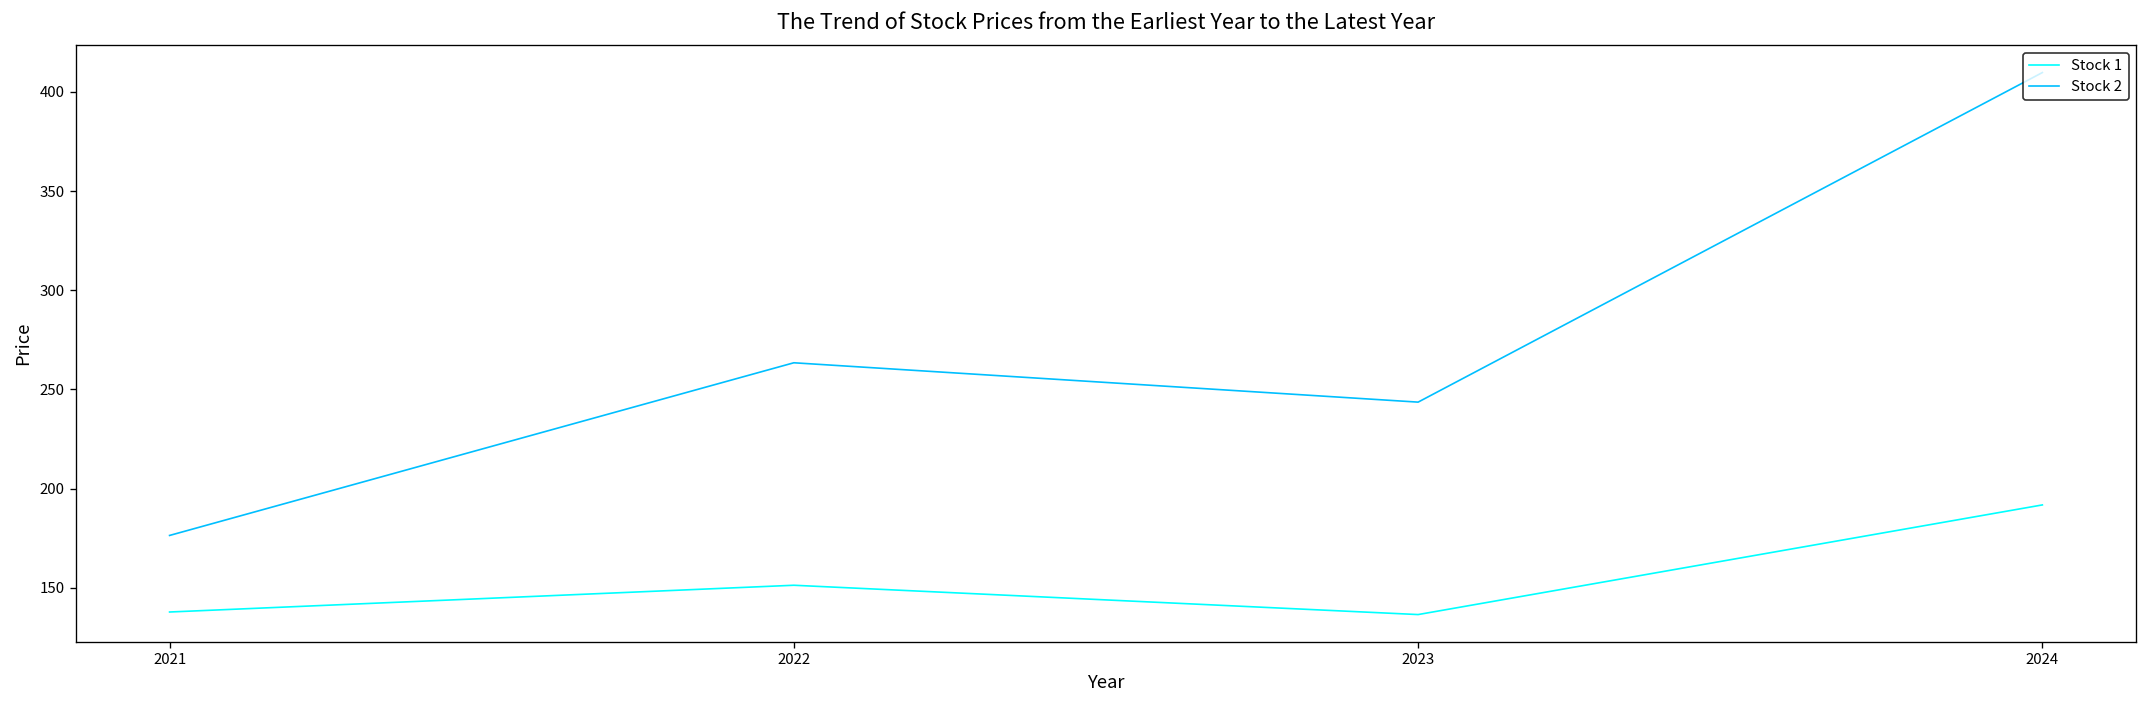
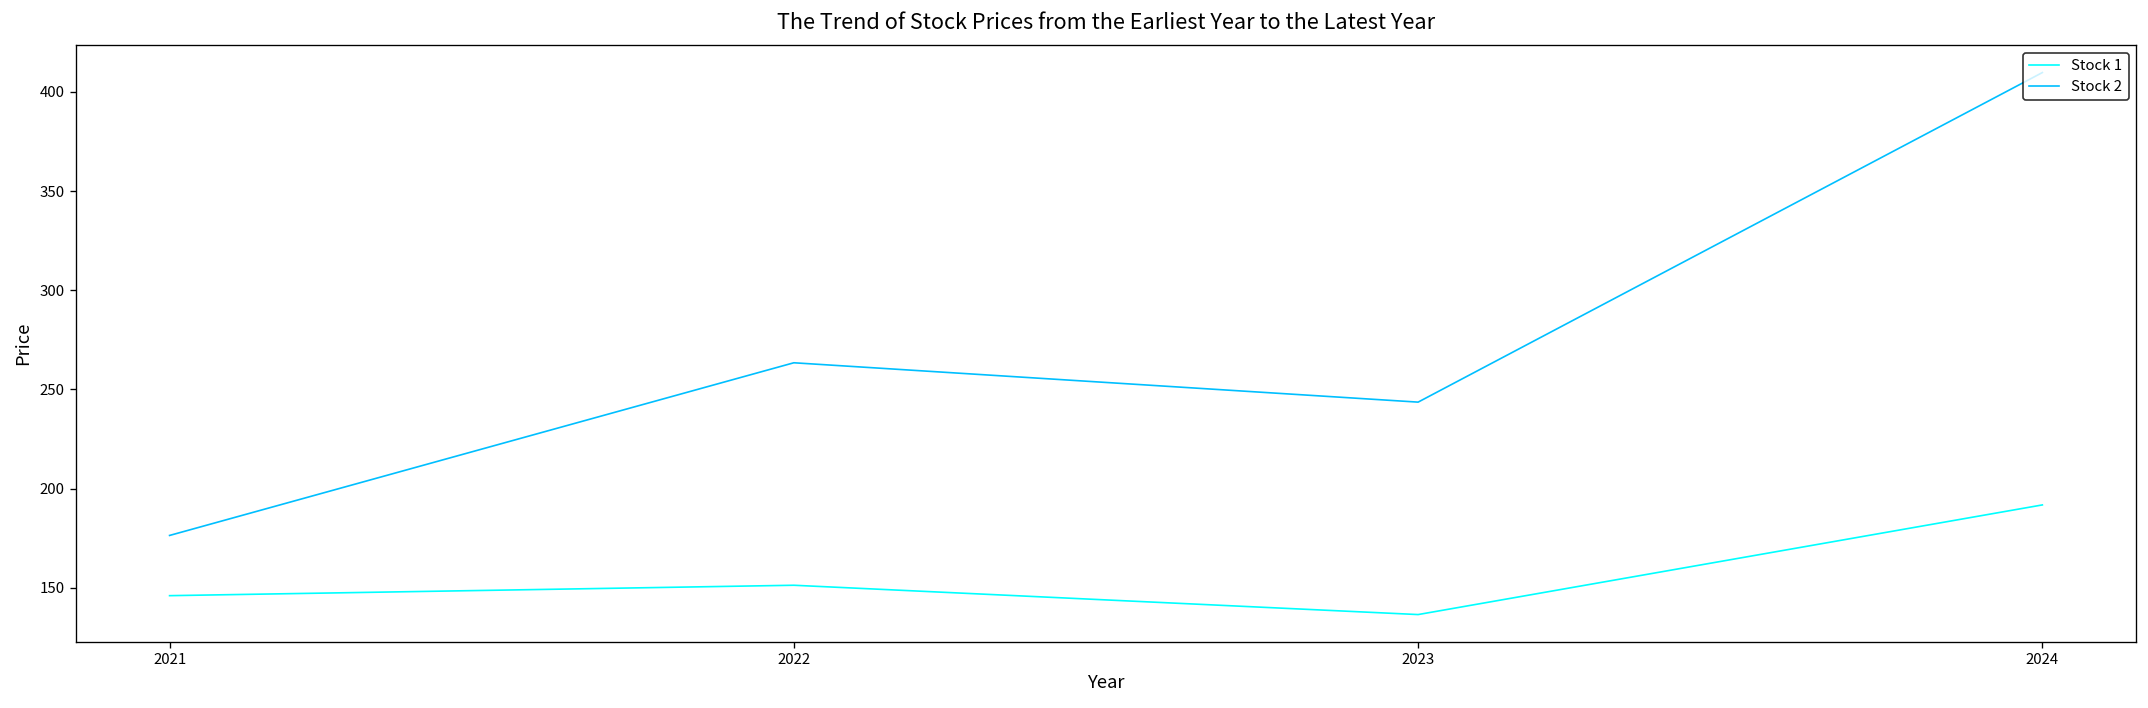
  {
    "Stock 1": {
-     "2021": 138,
+     "2021": 146,
      "2022": 151,
      "2023": 136,
      "2024": 192
    },
    "Stock 2": {
      "2021": 176,
      "2022": 263,
      "2023": 244
    }
  }
